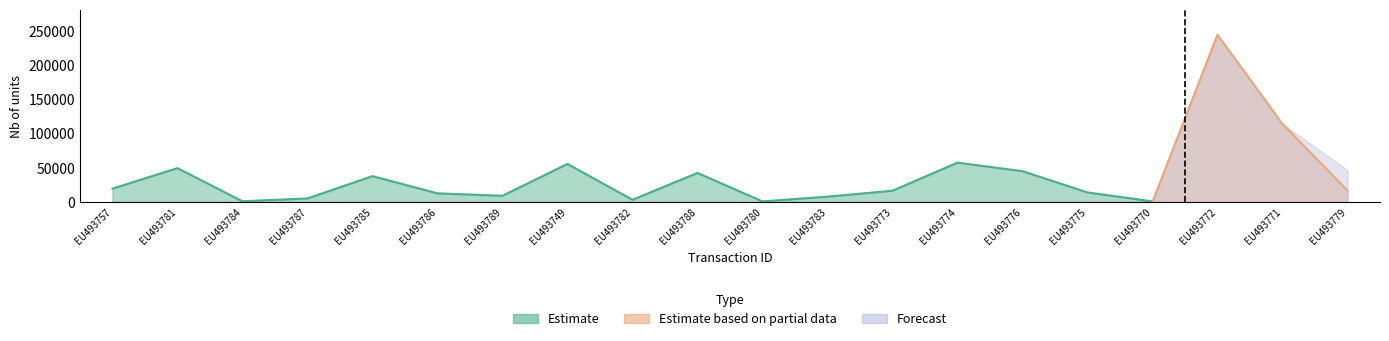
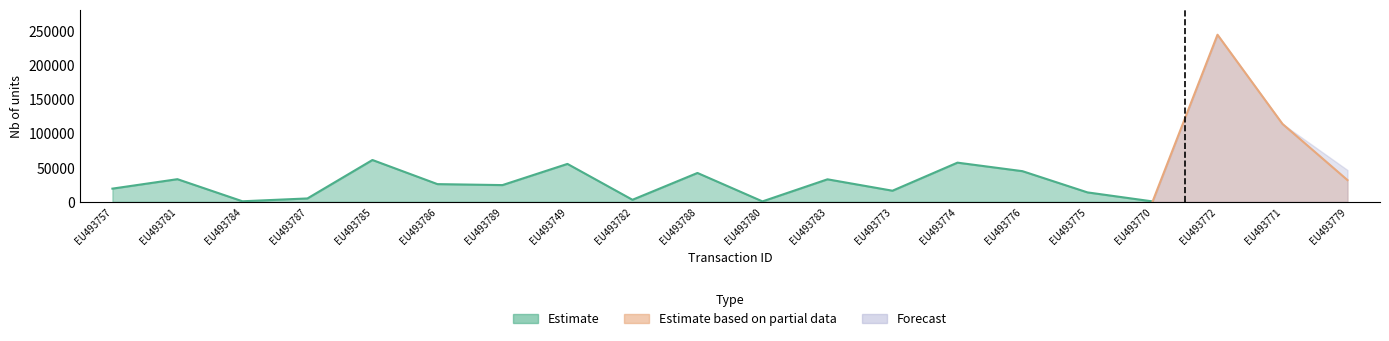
  {
    "Estimate": {
      "EU493757": 20000,
-     "EU493781": 50000,
+     "EU493781": 30000,
      "EU493784": 0,
      "EU493787": 0,
-     "EU493785": 40000,
-     "EU493786": 10000,
-     "EU493789": 10000,
+     "EU493785": 60000,
+     "EU493786": 30000,
+     "EU493789": 20000,
      "EU493749": 60000,
      "EU493782": 0,
      "EU493788": 40000,
      "EU493780": 0,
-     "EU493783": 10000,
+     "EU493783": 30000,
      "EU493773": 20000,
      "EU493774": 60000,
      "EU493776": 40000,
      "EU493775": 10000
    },
    "Estimate based on partial data": {
-     "EU493779": 20000
+     "EU493779": 30000
    },
    "Forecast": {
      "EU493779": 50000
    }
  }
